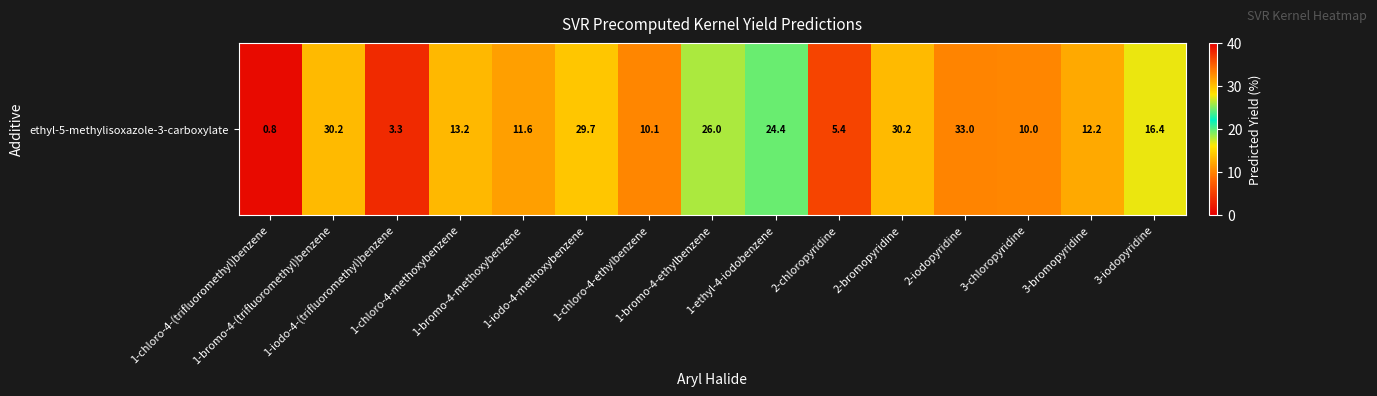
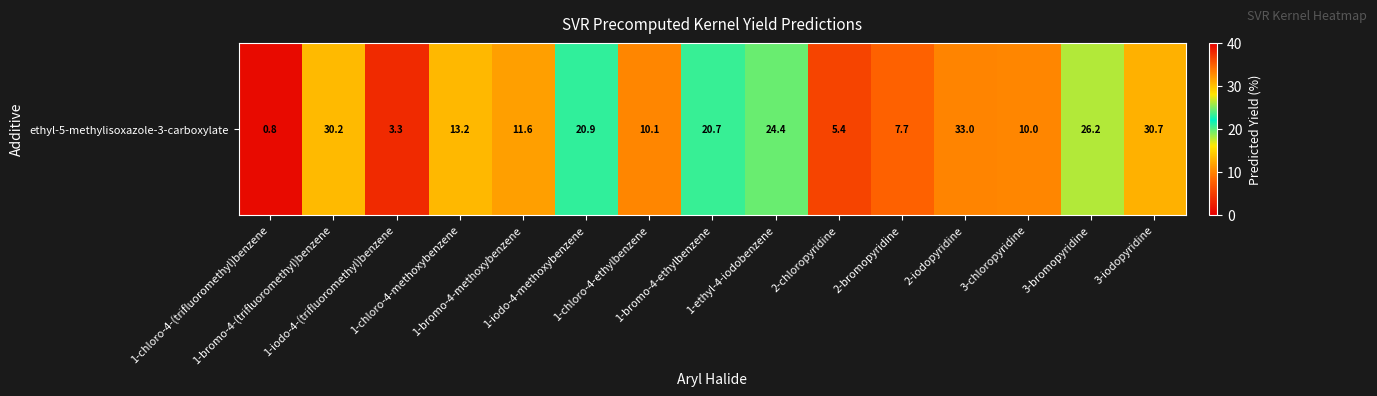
  {
    "ethyl-5-methylisoxazole-3-carboxylate": {
      "1-chloro-4-(trifluoromethyl)benzene": 0.8,
      "1-bromo-4-(trifluoromethyl)benzene": 30.2,
      "1-iodo-4-(trifluoromethyl)benzene": 3.3,
      "1-chloro-4-methoxybenzene": 13.2,
      "1-bromo-4-methoxybenzene": 11.6,
-     "1-iodo-4-methoxybenzene": 29.7,
+     "1-iodo-4-methoxybenzene": 20.9,
      "1-chloro-4-ethylbenzene": 10.1,
-     "1-bromo-4-ethylbenzene": 26.0,
+     "1-bromo-4-ethylbenzene": 20.7,
      "1-ethyl-4-iodobenzene": 24.4,
      "2-chloropyridine": 5.4,
-     "2-bromopyridine": 30.2,
+     "2-bromopyridine": 7.7,
      "2-iodopyridine": 33.0,
      "3-chloropyridine": 10.0,
-     "3-bromopyridine": 12.2,
-     "3-iodopyridine": 16.4
+     "3-bromopyridine": 26.2,
+     "3-iodopyridine": 30.7
    }
  }
